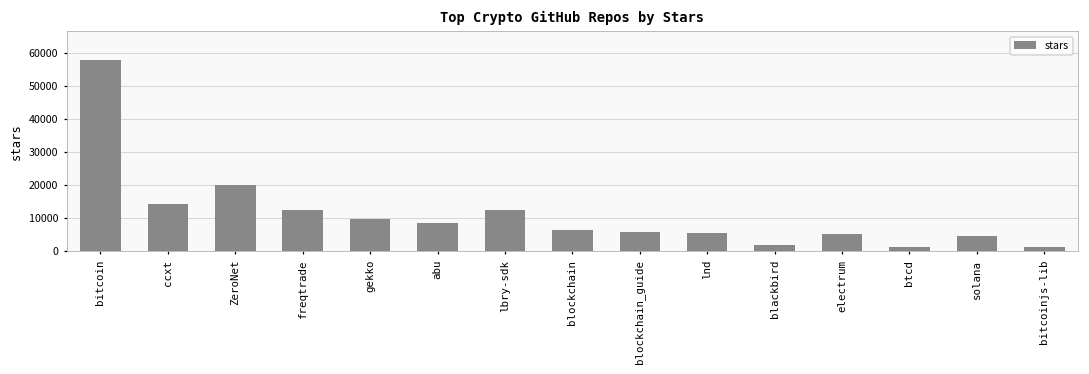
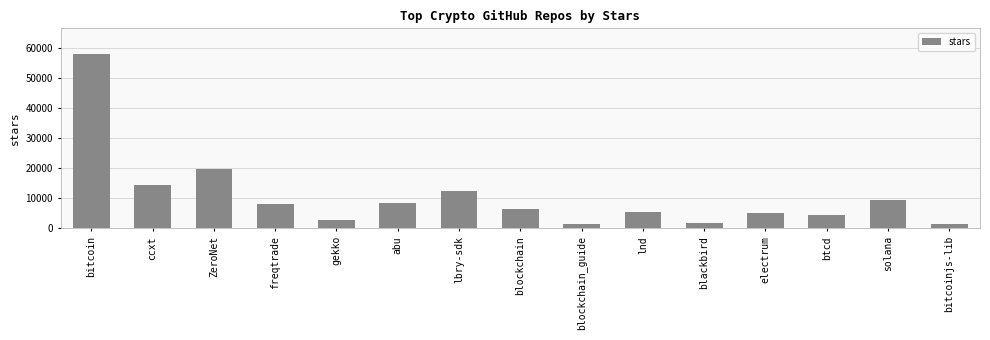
  {
    "bitcoin": 58000,
    "ccxt": 14000,
    "ZeroNet": 20000,
-   "freqtrade": 13000,
-   "gekko": 10000,
+   "freqtrade": 8000,
+   "gekko": 3000,
    "abu": 8000,
    "lbry-sdk": 12000,
    "blockchain": 6000,
-   "blockchain_guide": 6000,
+   "blockchain_guide": 1000,
    "lnd": 5000,
    "blackbird": 2000,
    "electrum": 5000,
-   "btcd": 1000,
-   "solana": 5000,
+   "btcd": 5000,
+   "solana": 10000,
    "bitcoinjs-lib": 1000
  }
